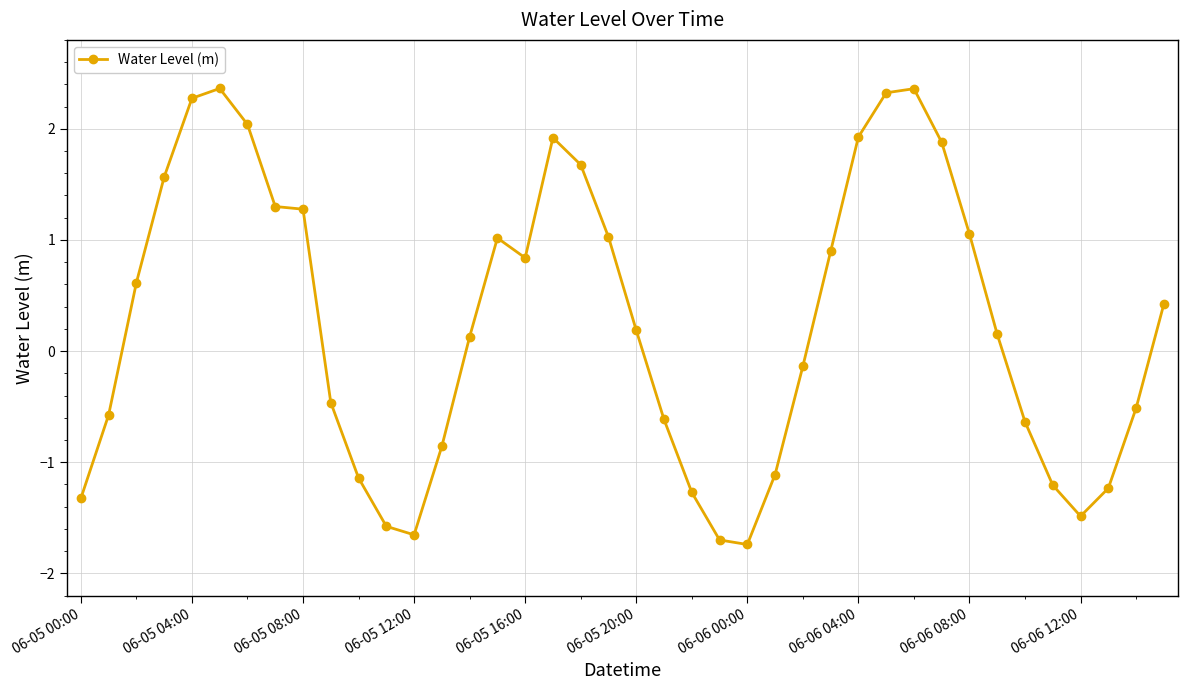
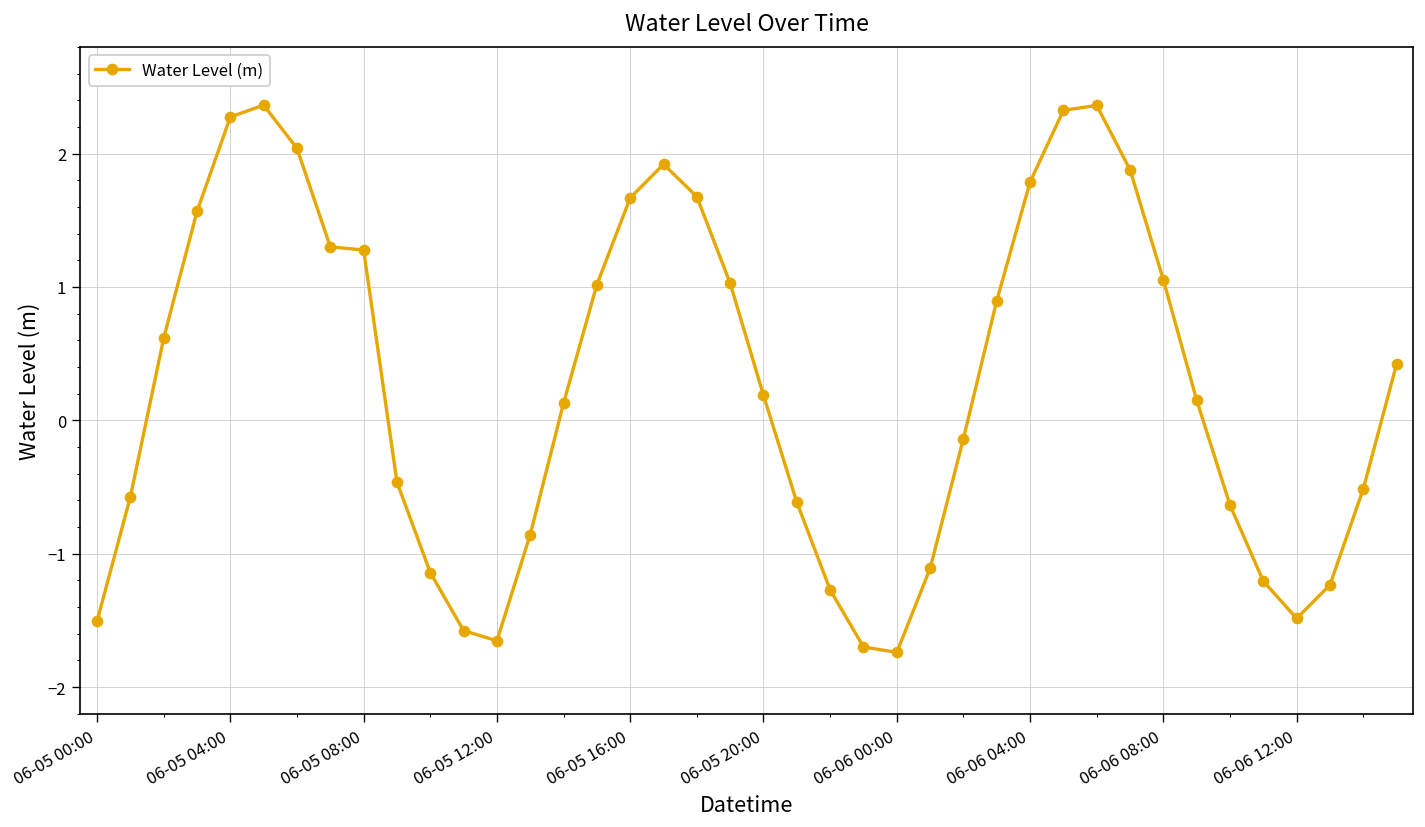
  {
-   "06-05 00:00": -1.32,
+   "06-05 00:00": -1.51,
    "06-05 04:00": 2.27,
    "06-05 08:00": 1.28,
    "06-05 12:00": -1.65,
-   "06-05 16:00": 0.84,
+   "06-05 16:00": 1.67,
    "06-05 20:00": 0.19,
    "06-06 00:00": -1.74,
-   "06-06 04:00": 1.93,
+   "06-06 04:00": 1.79,
    "06-06 08:00": 1.05,
    "06-06 12:00": -1.49
  }
